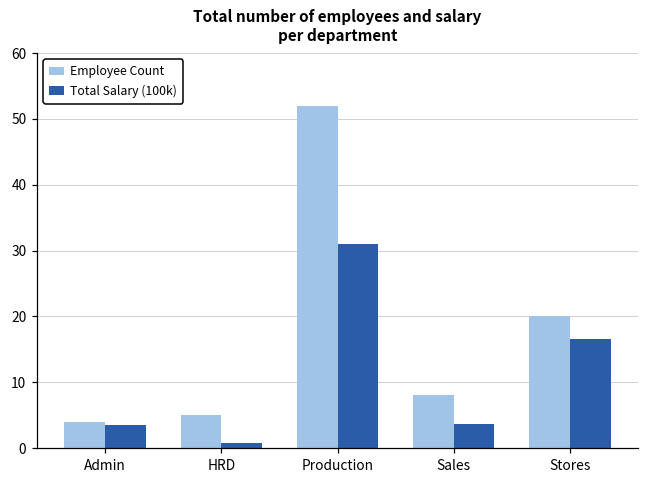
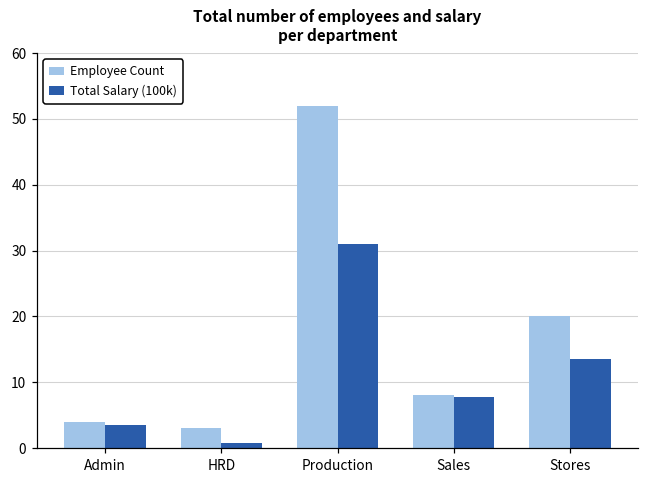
  {
    "Employee Count": {
      "Admin": 4,
-     "HRD": 5,
+     "HRD": 3,
      "Production": 52,
      "Sales": 8,
      "Stores": 20
    },
    "Total Salary (100k)": {
      "Admin": 4,
      "HRD": 1,
      "Production": 31,
-     "Sales": 4,
-     "Stores": 17
+     "Sales": 8,
+     "Stores": 13
    }
  }
